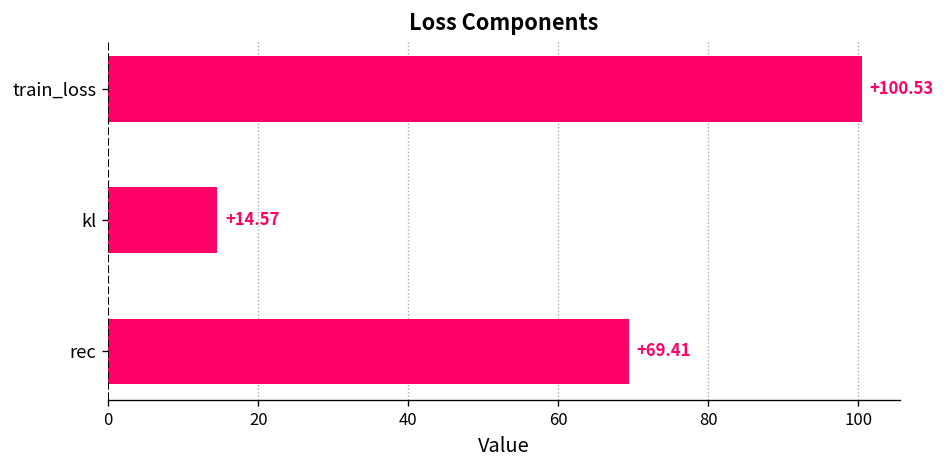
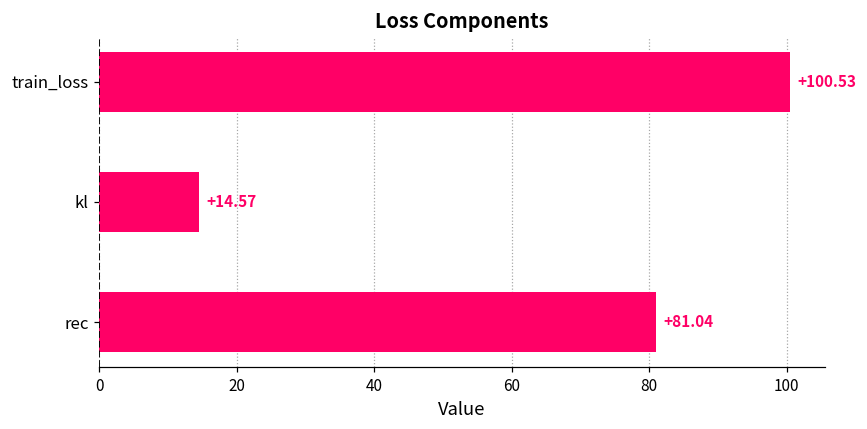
  {
    "train_loss": "+100.53",
    "kl": "+14.57",
-   "rec": "+69.41"
+   "rec": "+81.04"
  }
